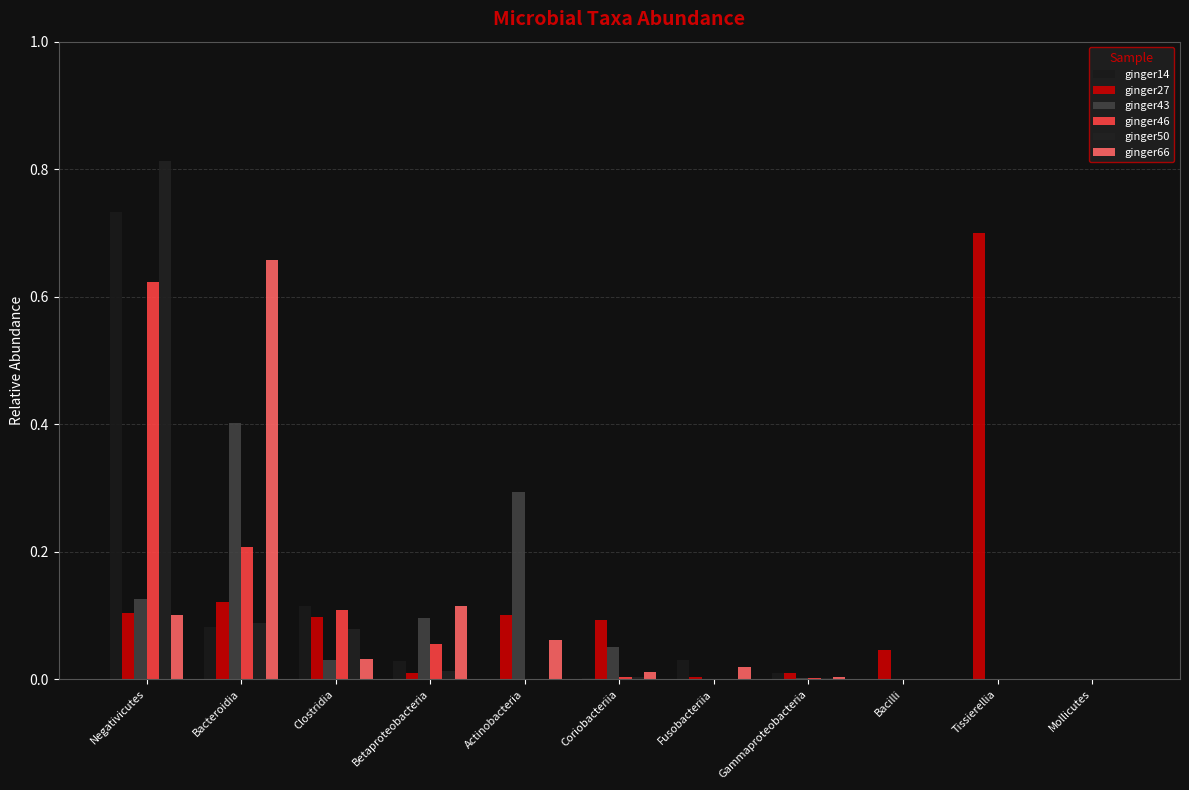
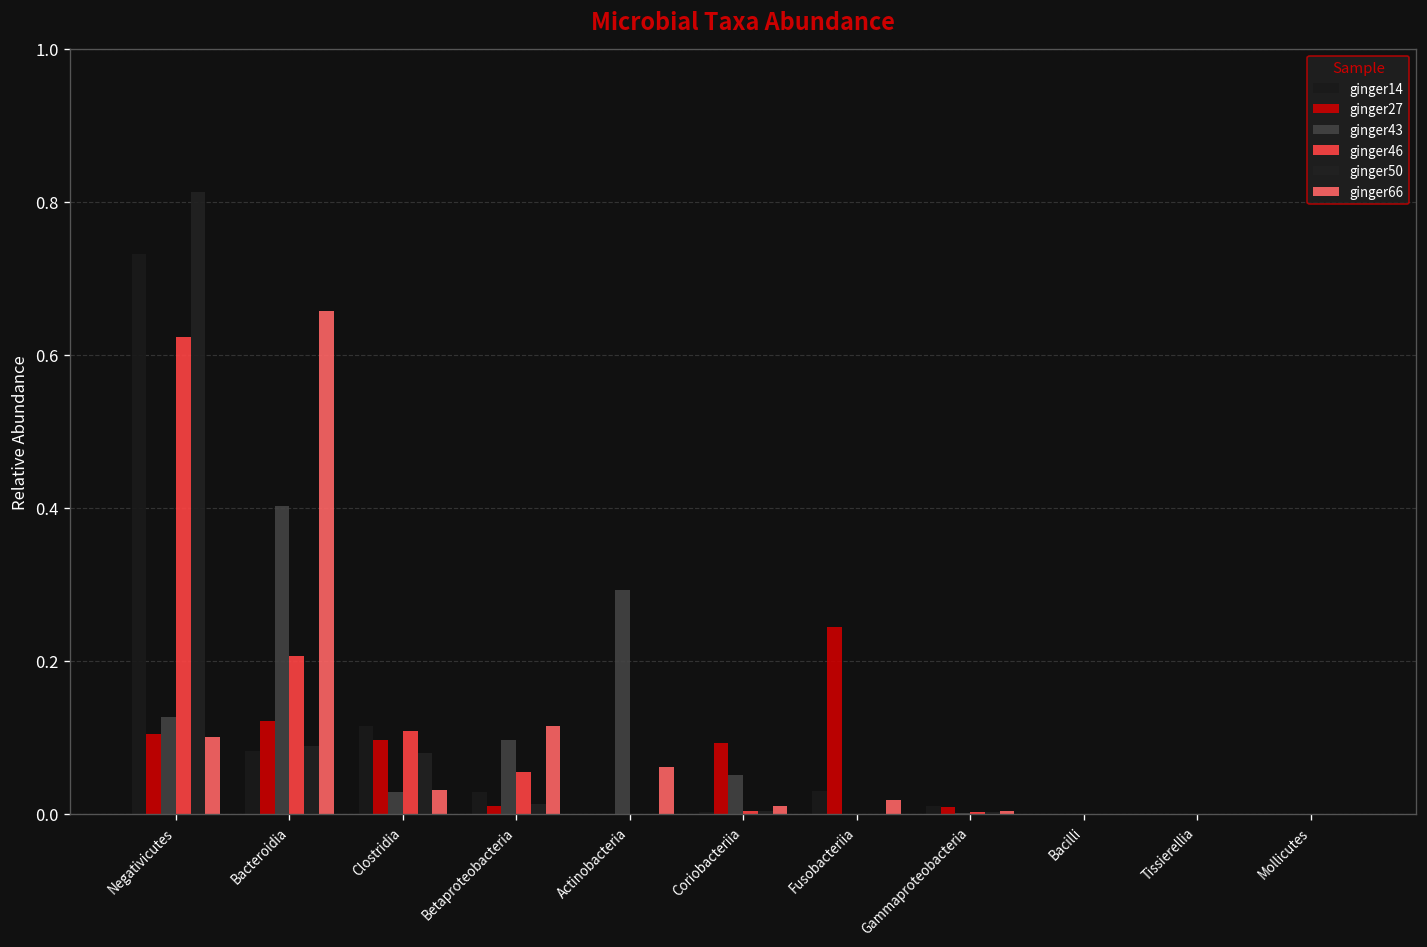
  {
    "ginger27": {
      "Negativicutes": 0.10,
      "Bacteroidia": 0.12,
      "Clostridia": 0.10,
      "Betaproteobacteria": 0.01,
-     "Actinobacteria": 0.1,
+     "Actinobacteria": 0.0,
      "Coriobacteriia": 0.09,
-     "Fusobacteriia": 0.00,
+     "Fusobacteriia": 0.25,
      "Gammaproteobacteria": 0.01,
-     "Bacilli": 0.05,
-     "Tissierellia": 0.7,
+     "Bacilli": 0.00,
+     "Tissierellia": 0.0,
      "Mollicutes": 0.00
    }
  }
